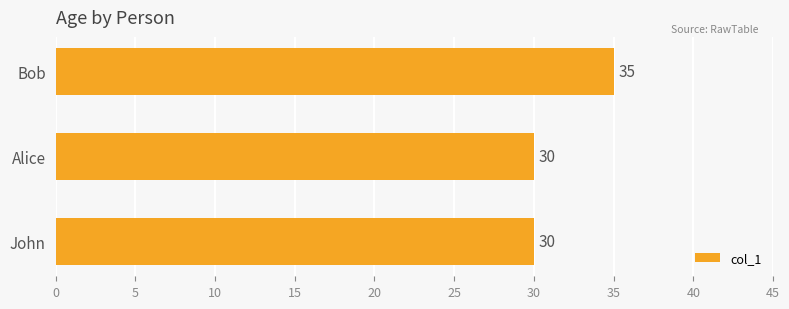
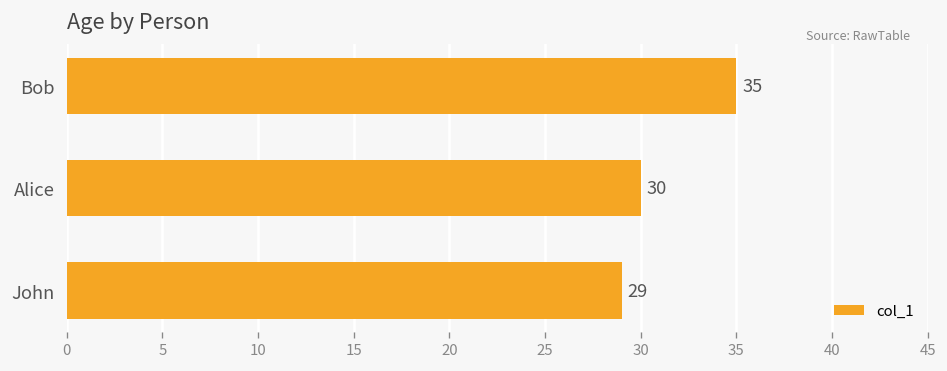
  {
    "Bob": 35,
    "Alice": 30,
-   "John": 30
+   "John": 29
  }
